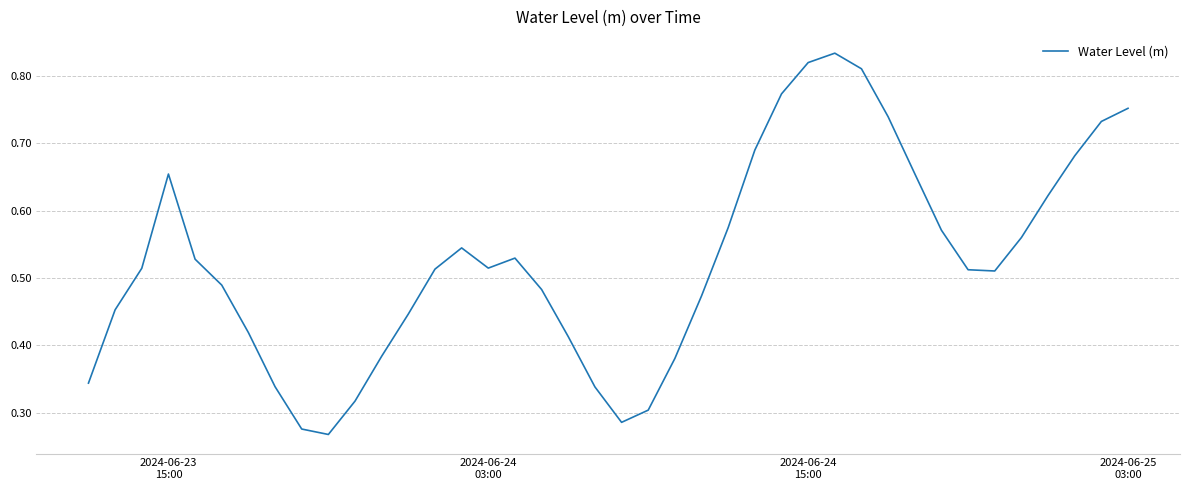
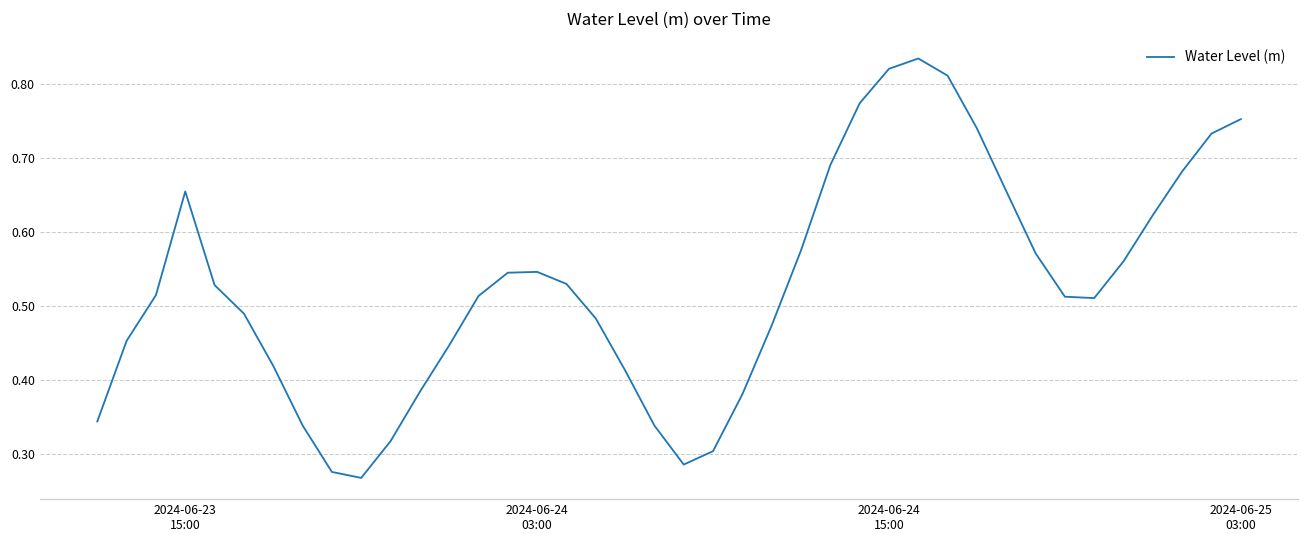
  {
    "2024-06-23 15:00": 0.65,
-   "2024-06-24 03:00": 0.51,
+   "2024-06-24 03:00": 0.55,
    "2024-06-24 15:00": 0.82,
    "2024-06-25 03:00": 0.75
  }
